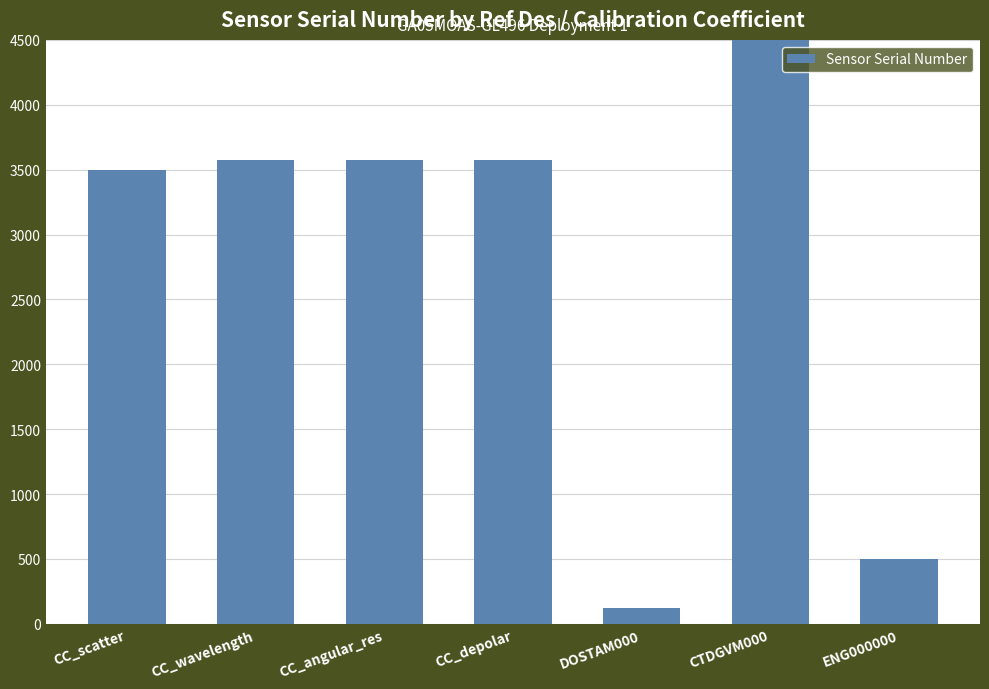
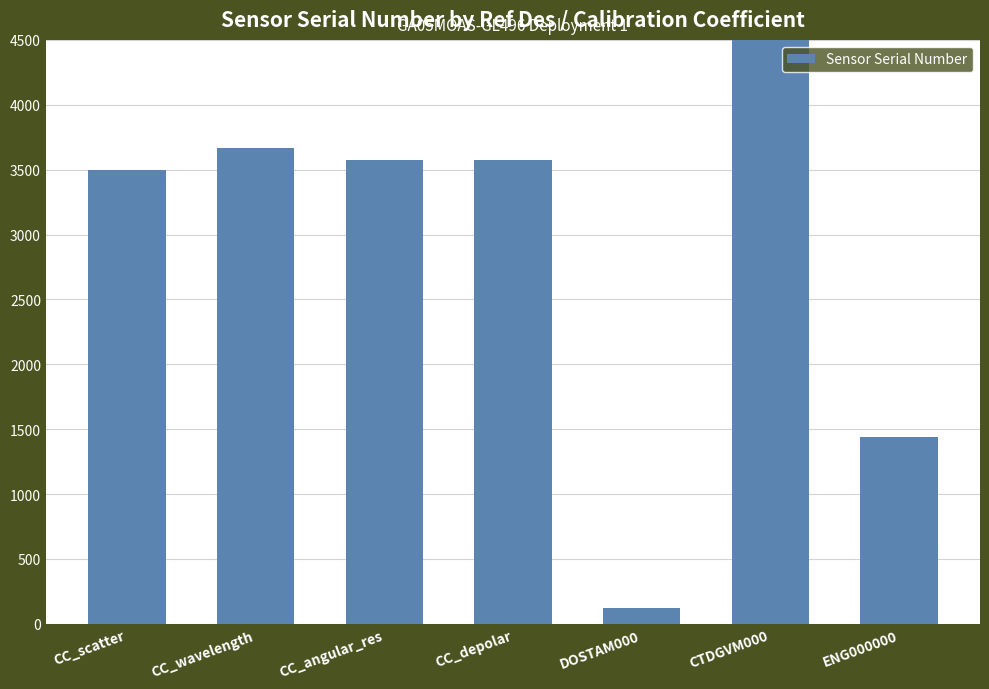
  {
    "CC_scatter": 3490,
-   "CC_wavelength": 3580,
+   "CC_wavelength": 3670,
    "CC_angular_res": 3580,
    "CC_depolar": 3580,
    "DOSTAM000": 130,
-   "ENG000000": 500
+   "ENG000000": 1440
  }
